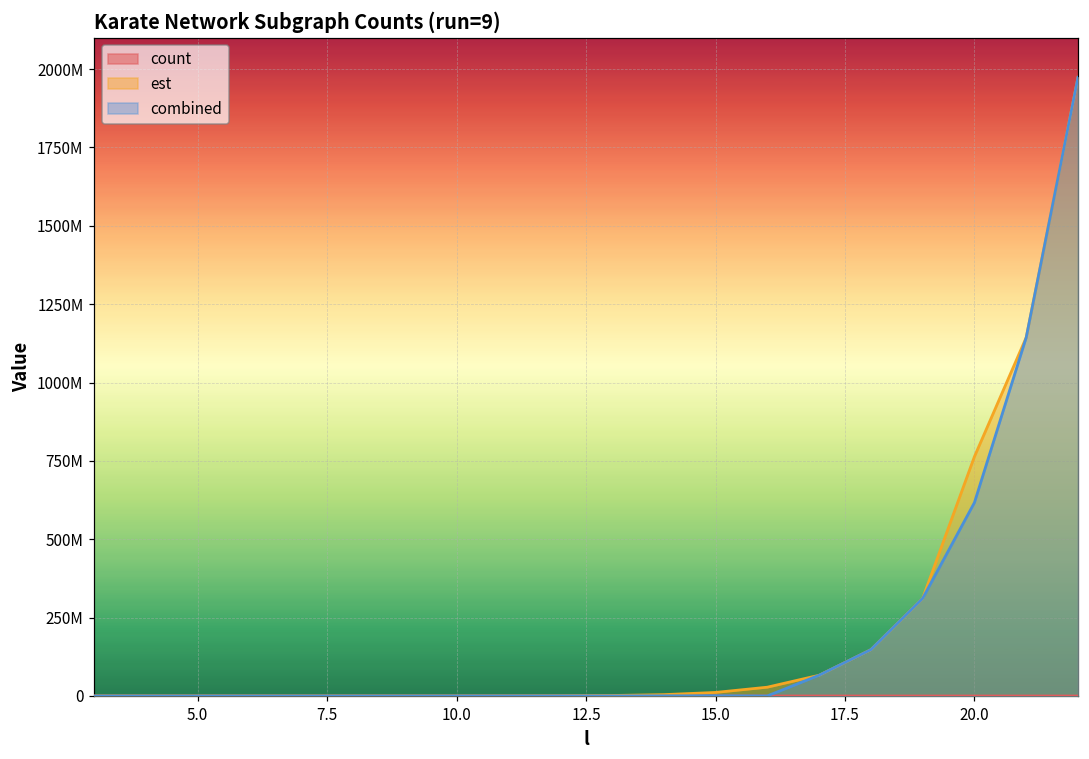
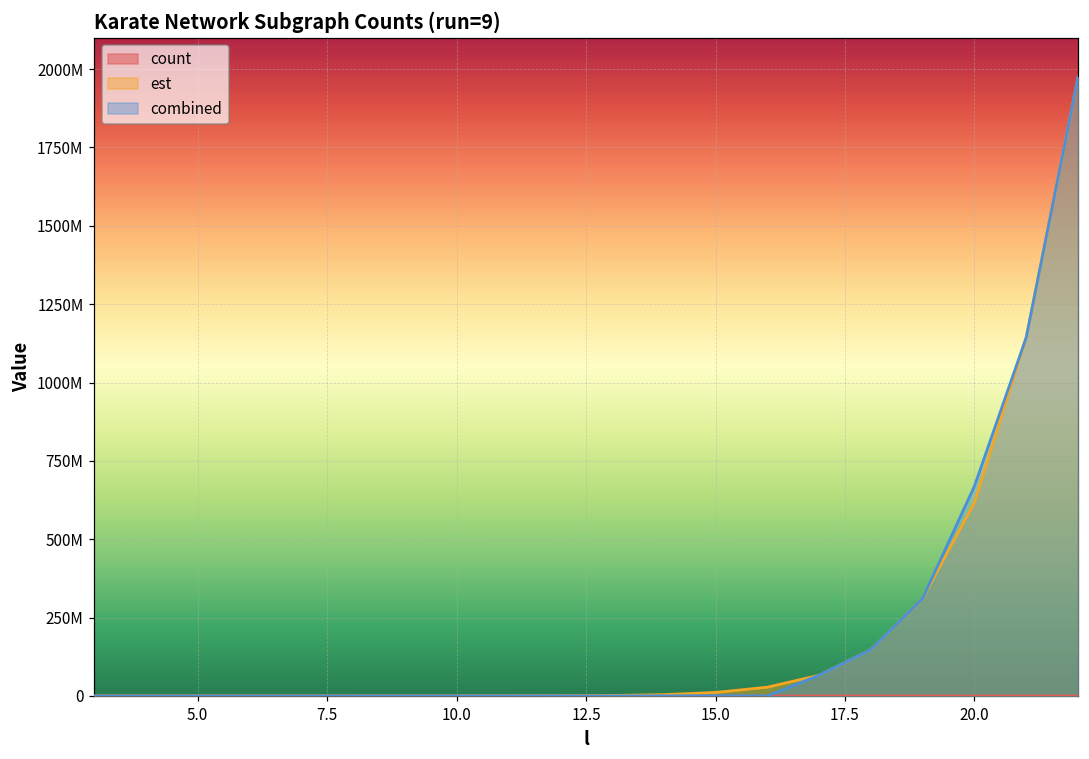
  {
    "count": {
      "20.0": 0
    },
    "est": {
      "15.0": 10000000,
-     "20.0": 760000000
+     "20.0": 620000000
    },
    "combined": {
-     "20.0": 620000000
+     "20.0": 670000000
    }
  }
